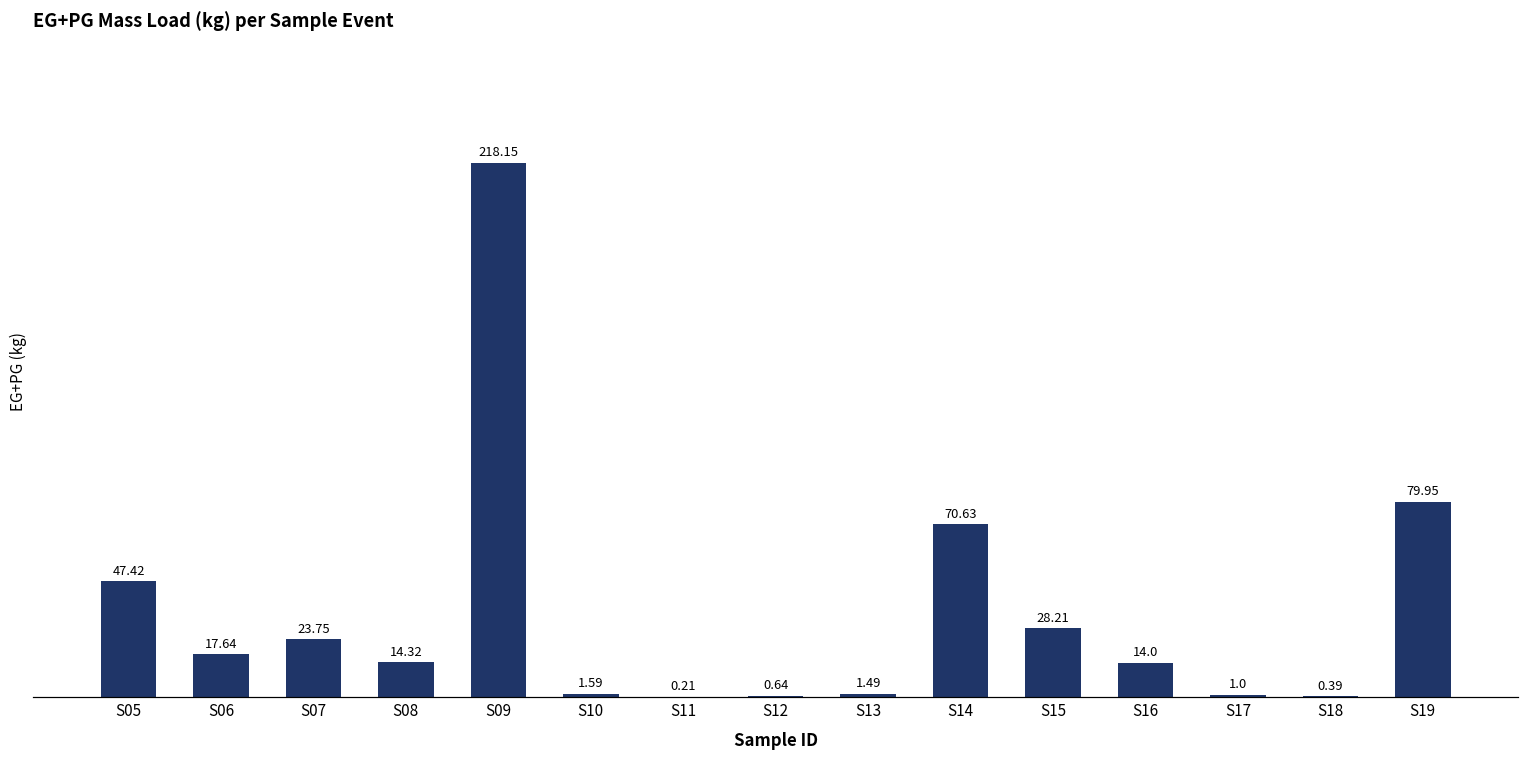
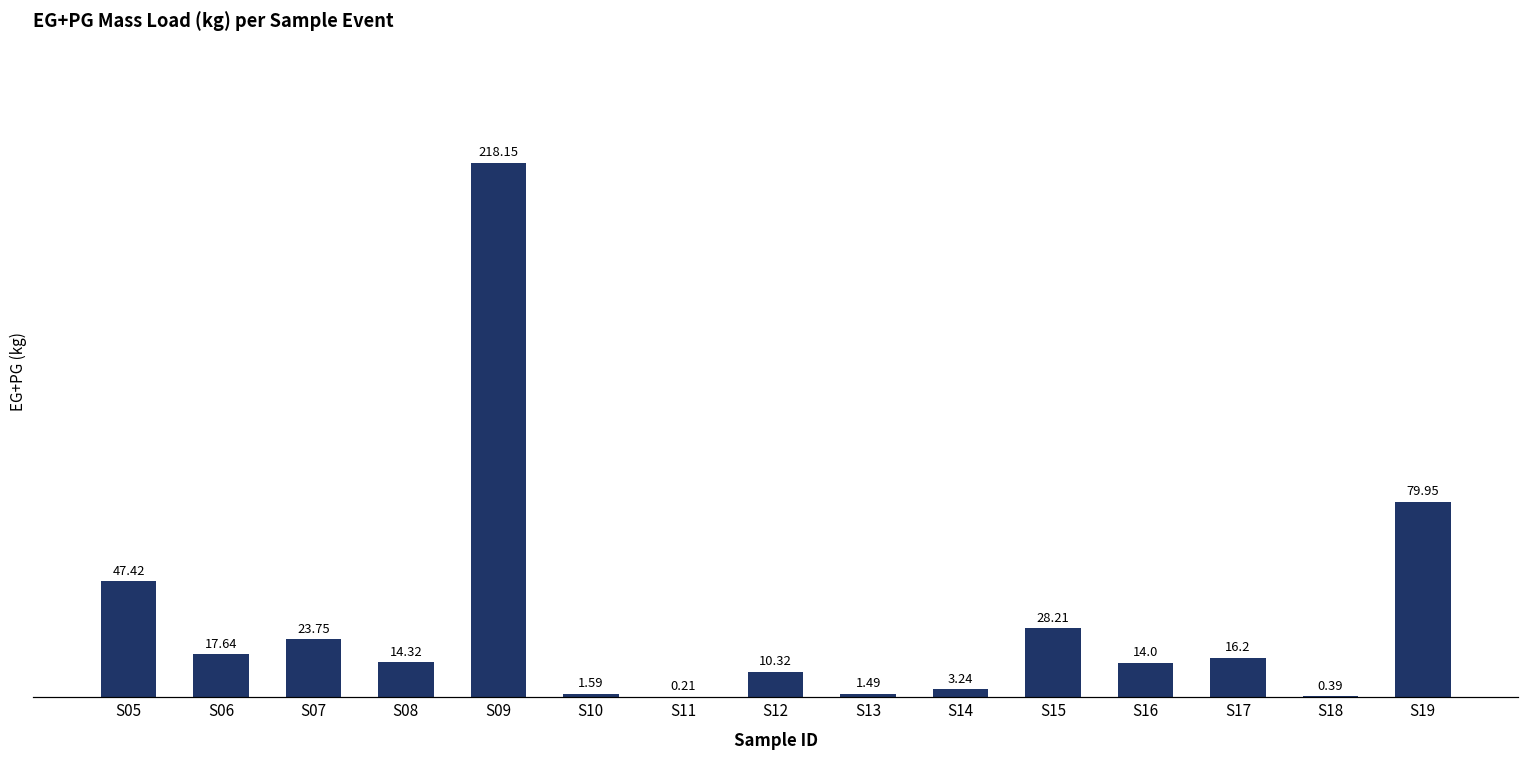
  {
    "S05": 47.42,
    "S06": 17.64,
    "S07": 23.75,
    "S08": 14.32,
    "S09": 218.15,
    "S10": 1.59,
    "S11": 0.21,
-   "S12": 0.64,
+   "S12": 10.32,
    "S13": 1.49,
-   "S14": 70.63,
+   "S14": 3.24,
    "S15": 28.21,
    "S16": 14.0,
-   "S17": 1.0,
+   "S17": 16.2,
    "S18": 0.39,
    "S19": 79.95
  }
